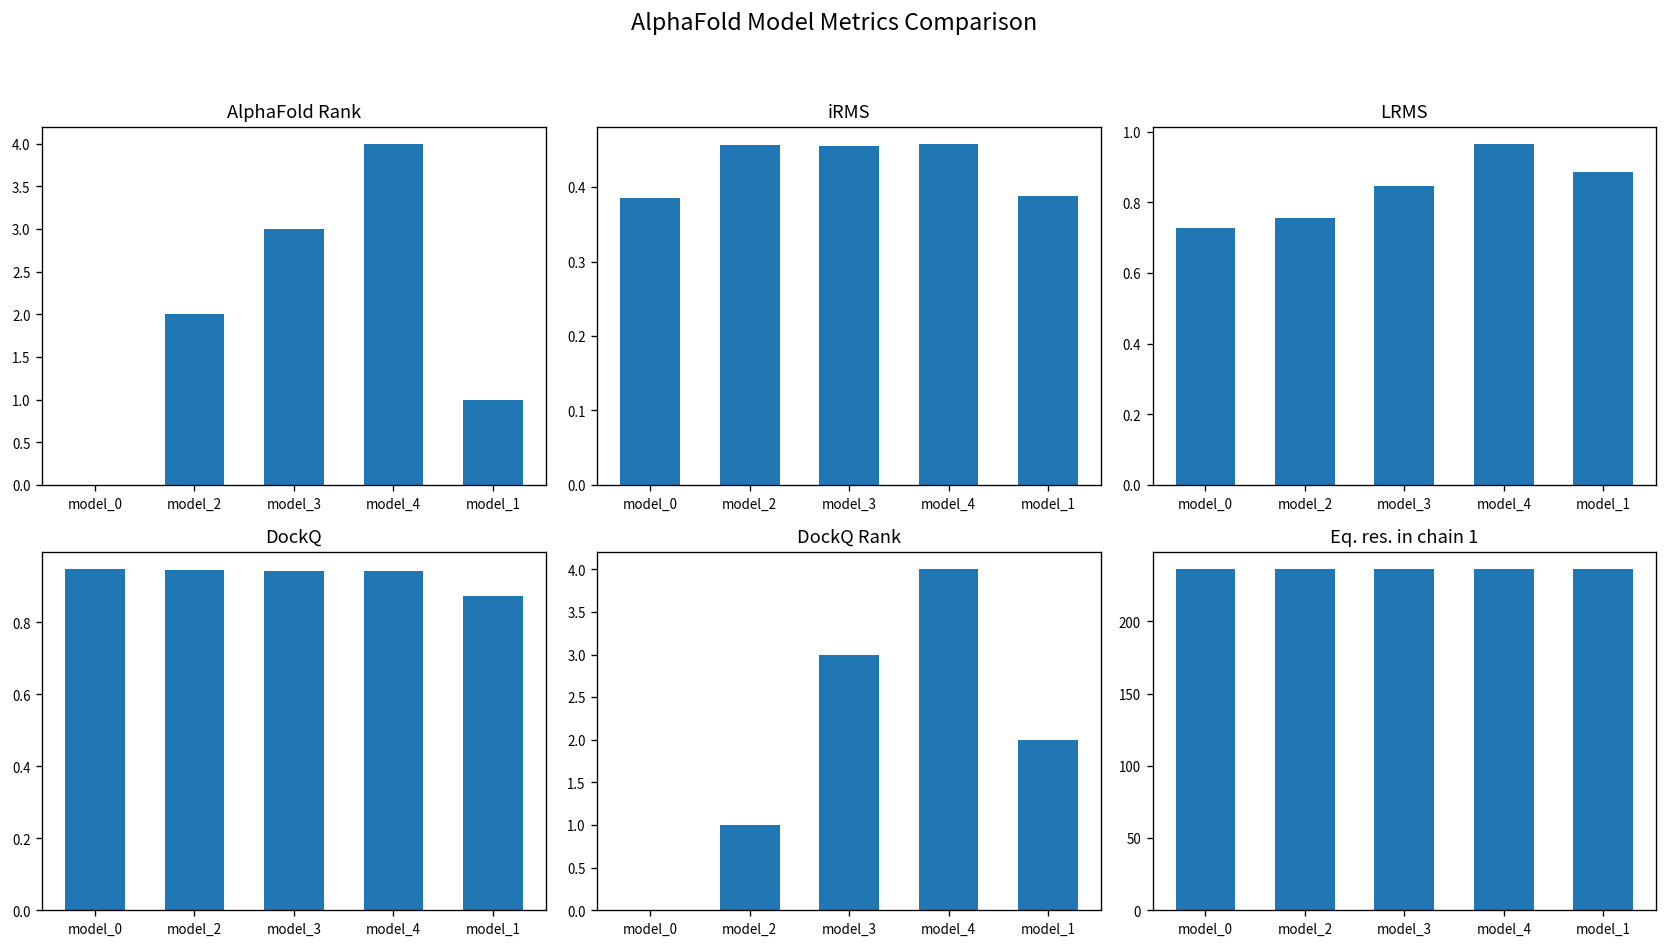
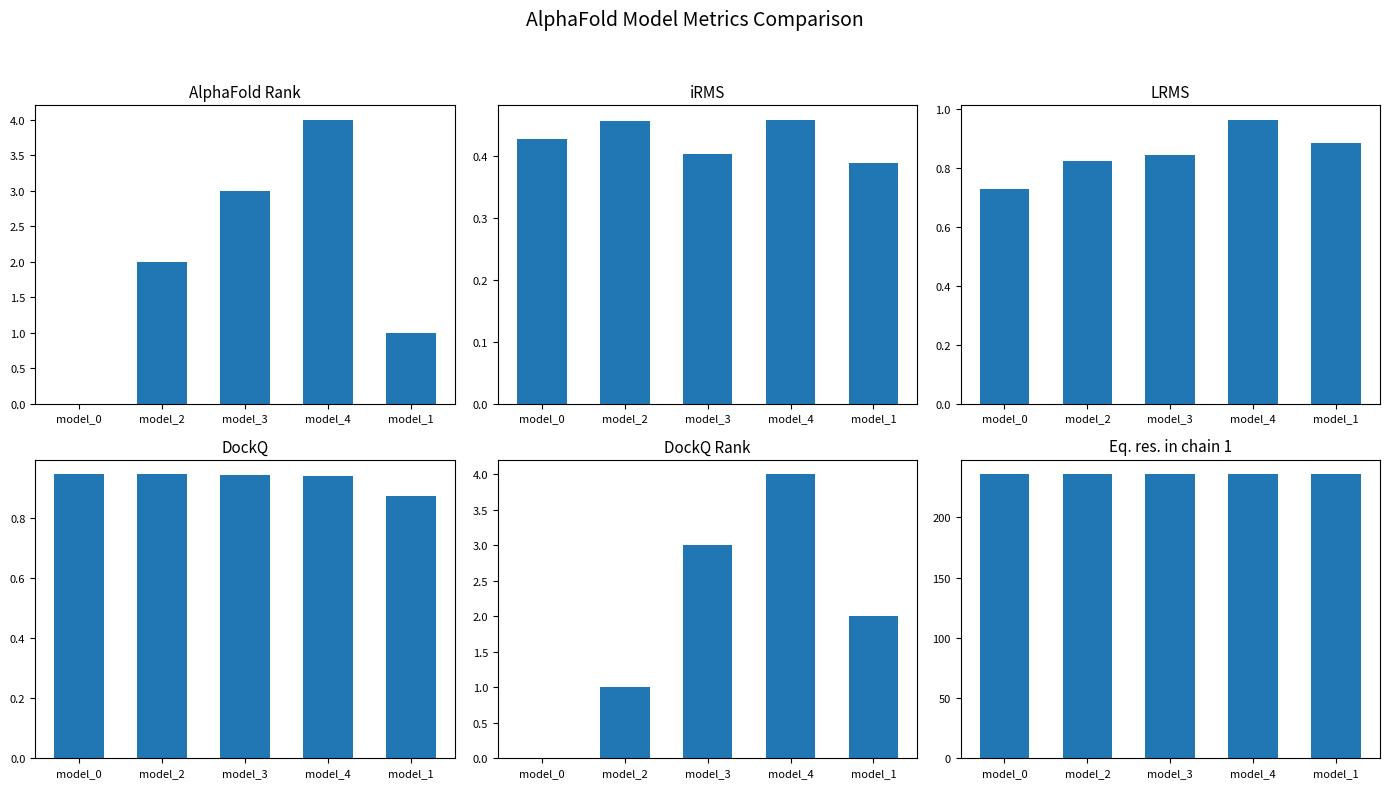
  {
    "AlphaFold Rank": {
      "model_0": 0.0,
      "model_2": 2.0,
      "model_3": 3.0,
      "model_4": 4.0,
      "model_1": 1.0
    },
    "iRMS": {
-     "model_0": 0.39,
+     "model_0": 0.43,
      "model_2": 0.46,
-     "model_3": 0.46,
+     "model_3": 0.40,
      "model_4": 0.46,
      "model_1": 0.39
    },
    "LRMS": {
      "model_0": 0.73,
-     "model_2": 0.76,
+     "model_2": 0.82,
      "model_3": 0.85,
      "model_4": 0.97,
      "model_1": 0.89
    },
    "DockQ": {
      "model_0": 0.95,
      "model_2": 0.95,
      "model_3": 0.94,
      "model_4": 0.94,
      "model_1": 0.87
    },
    "DockQ Rank": {
      "model_0": 0.0,
      "model_2": 1.0,
      "model_3": 3.0,
      "model_4": 4.0,
      "model_1": 2.0
    },
    "Eq. res. in chain 1": {
      "model_0": 236,
      "model_2": 236,
      "model_3": 236,
      "model_4": 236,
      "model_1": 236
    }
  }
